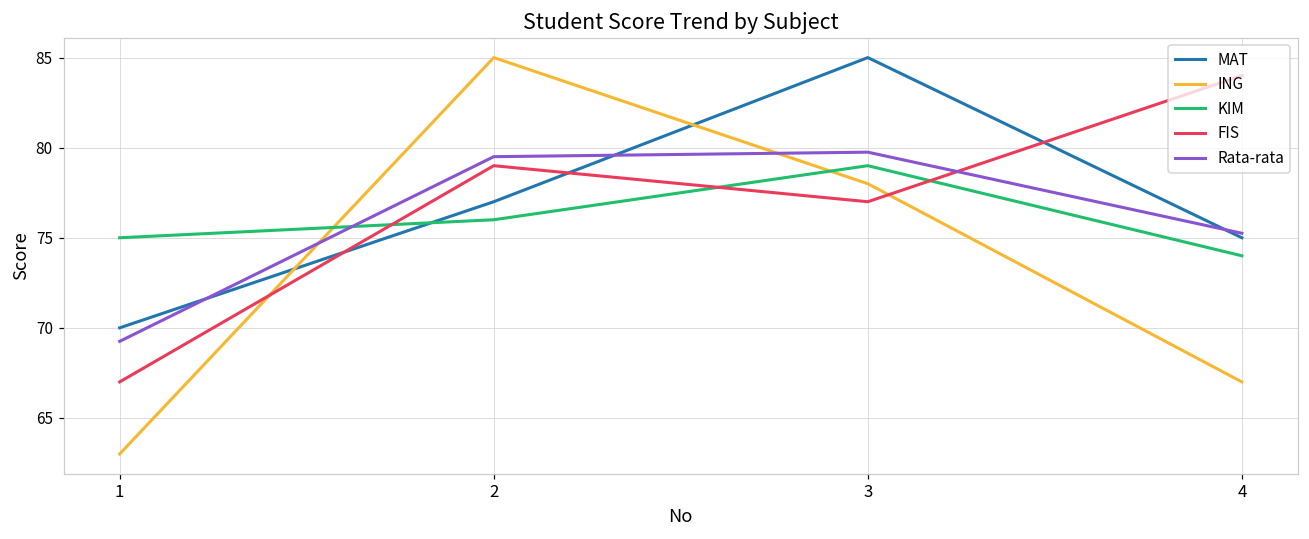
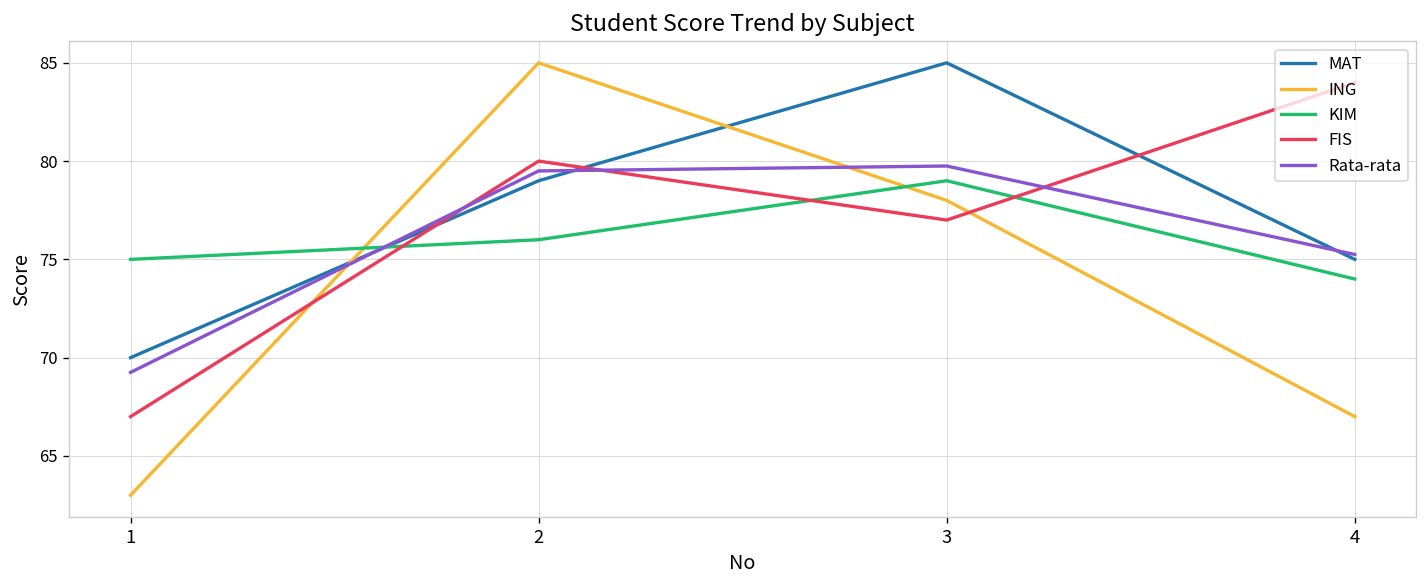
  {
    "MAT": {
      "1": 70,
-     "2": 77,
+     "2": 79,
      "3": 85,
      "4": 75
    },
    "ING": {
      "1": 63,
      "2": 85,
      "3": 78,
      "4": 67
    },
    "KIM": {
      "1": 75,
      "2": 76,
      "3": 79,
      "4": 74
    },
    "FIS": {
      "1": 67,
-     "2": 79,
+     "2": 80,
      "3": 77
    },
    "Rata-rata": {
      "1": 69.3,
      "2": 79.5,
      "3": 79.8,
      "4": 75.3
    }
  }
